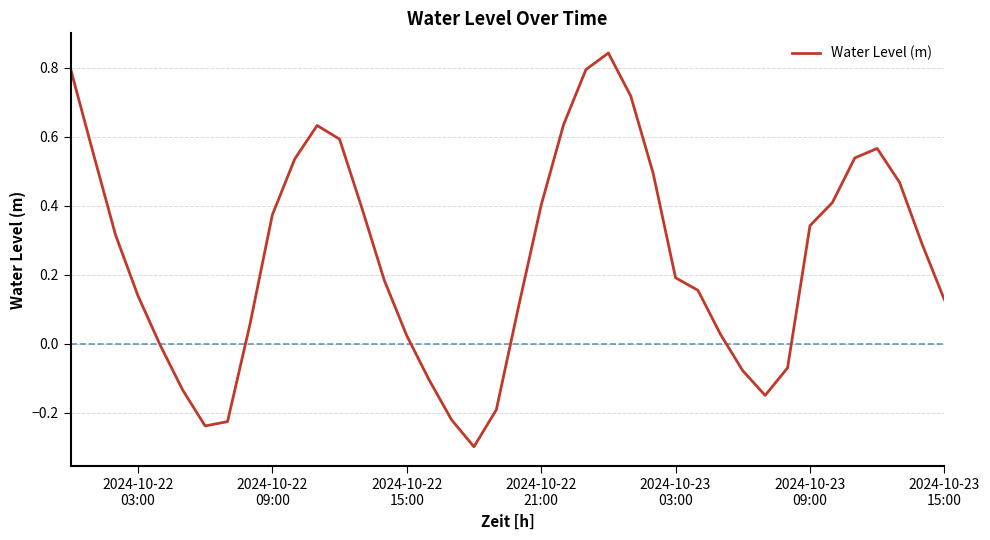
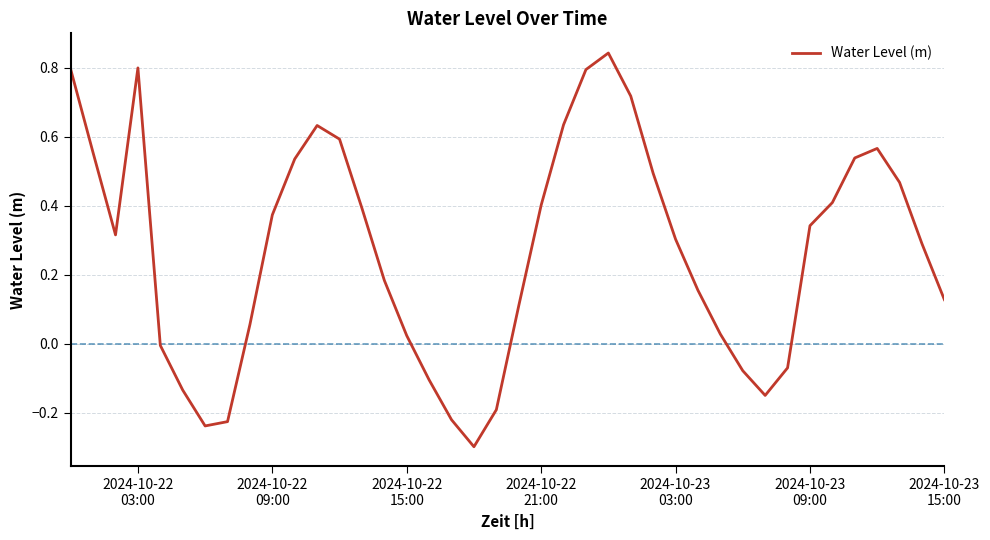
  {
-   "2024-10-22 03:00": 0.14,
+   "2024-10-22 03:00": 0.80,
    "2024-10-22 09:00": 0.37,
    "2024-10-22 15:00": 0.02,
    "2024-10-22 21:00": 0.40,
-   "2024-10-23 03:00": 0.19,
+   "2024-10-23 03:00": 0.30,
    "2024-10-23 09:00": 0.34,
    "2024-10-23 15:00": 0.13
  }
